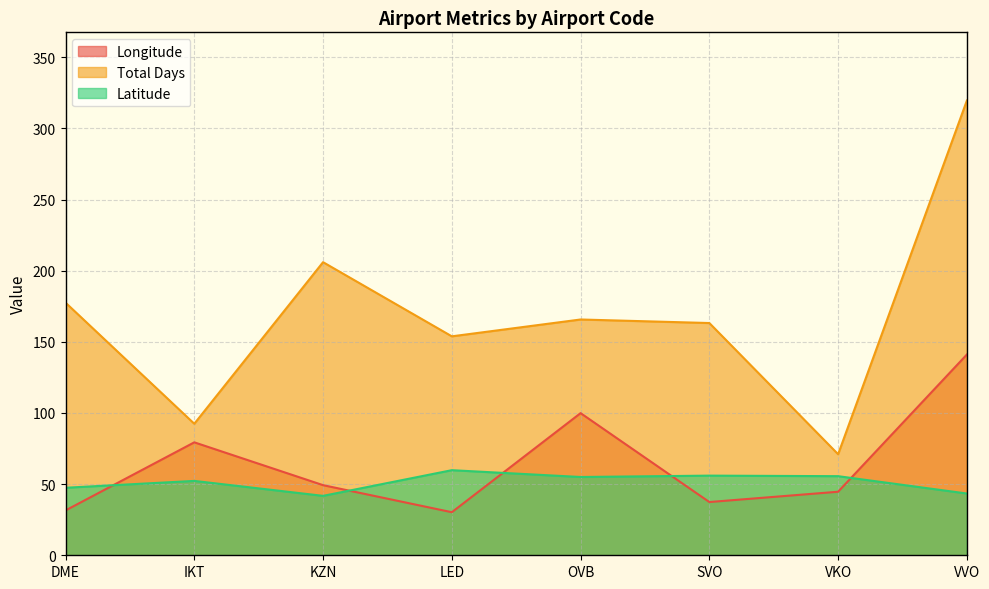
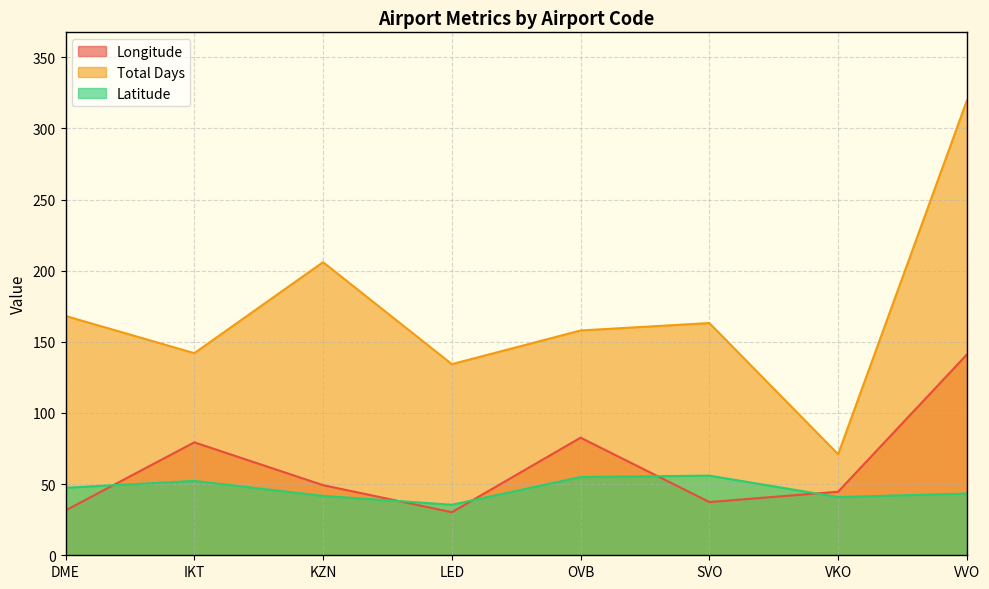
  {
    "Longitude": {
      "DME": 32,
      "IKT": 79,
      "KZN": 49,
      "LED": 30,
-     "OVB": 100,
+     "OVB": 83,
      "SVO": 37,
      "VKO": 45,
      "VVO": 141
    },
    "Total Days": {
-     "DME": 178,
-     "IKT": 92,
+     "DME": 168,
+     "IKT": 142,
      "KZN": 206,
-     "LED": 154,
-     "OVB": 166,
+     "LED": 134,
+     "OVB": 158,
      "SVO": 163,
      "VKO": 71,
      "VVO": 320
    },
    "Latitude": {
      "DME": 47,
      "IKT": 52,
      "KZN": 42,
-     "LED": 60,
+     "LED": 36,
      "OVB": 55,
      "SVO": 56,
-     "VKO": 56,
+     "VKO": 41,
      "VVO": 43
    }
  }
